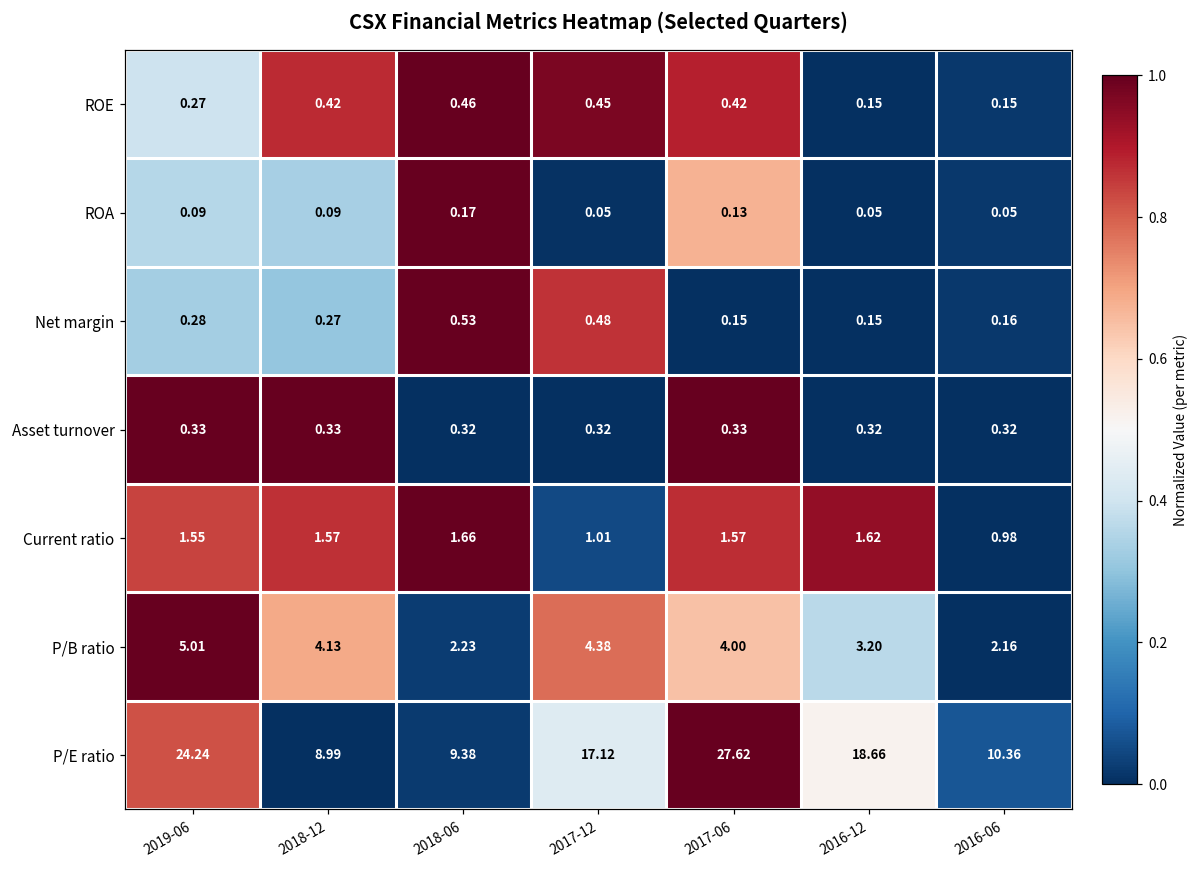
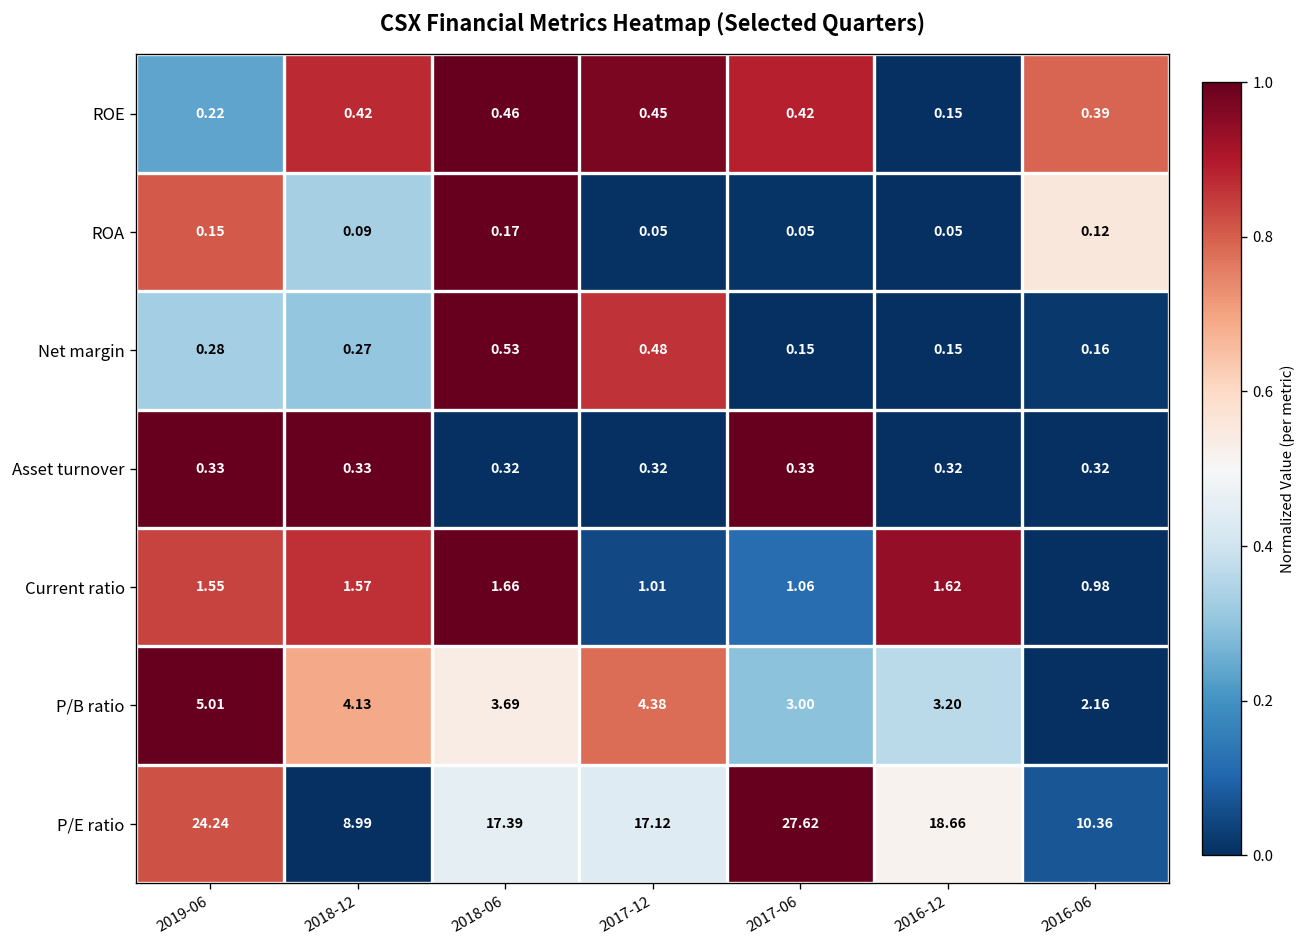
  {
    "ROE": {
-     "2019-06": 0.27,
+     "2019-06": 0.22,
      "2018-12": 0.42,
      "2018-06": 0.46,
      "2017-12": 0.45,
      "2017-06": 0.42,
      "2016-12": 0.15,
-     "2016-06": 0.15
+     "2016-06": 0.39
    },
    "ROA": {
-     "2019-06": 0.09,
+     "2019-06": 0.15,
      "2018-12": 0.09,
      "2018-06": 0.17,
      "2017-12": 0.05,
-     "2017-06": 0.13,
+     "2017-06": 0.05,
      "2016-12": 0.05,
-     "2016-06": 0.05
+     "2016-06": 0.12
    },
    "Net margin": {
      "2019-06": 0.28,
      "2018-12": 0.27,
      "2018-06": 0.53,
      "2017-12": 0.48,
      "2017-06": 0.15,
      "2016-12": 0.15,
      "2016-06": 0.16
    },
    "Asset turnover": {
      "2019-06": 0.33,
      "2018-12": 0.33,
      "2018-06": 0.32,
      "2017-12": 0.32,
      "2017-06": 0.33,
      "2016-12": 0.32,
      "2016-06": 0.32
    },
    "Current ratio": {
      "2019-06": 1.55,
      "2018-12": 1.57,
      "2018-06": 1.66,
      "2017-12": 1.01,
-     "2017-06": 1.57,
+     "2017-06": 1.06,
      "2016-12": 1.62,
      "2016-06": 0.98
    },
    "P/B ratio": {
      "2019-06": 5.01,
      "2018-12": 4.13,
-     "2018-06": 2.23,
+     "2018-06": 3.69,
      "2017-12": 4.38,
-     "2017-06": 4.00,
+     "2017-06": 3.00,
      "2016-12": 3.20,
      "2016-06": 2.16
    },
    "P/E ratio": {
      "2019-06": 24.24,
      "2018-12": 8.99,
-     "2018-06": 9.38,
+     "2018-06": 17.39,
      "2017-12": 17.12,
      "2017-06": 27.62,
      "2016-12": 18.66,
      "2016-06": 10.36
    }
  }
